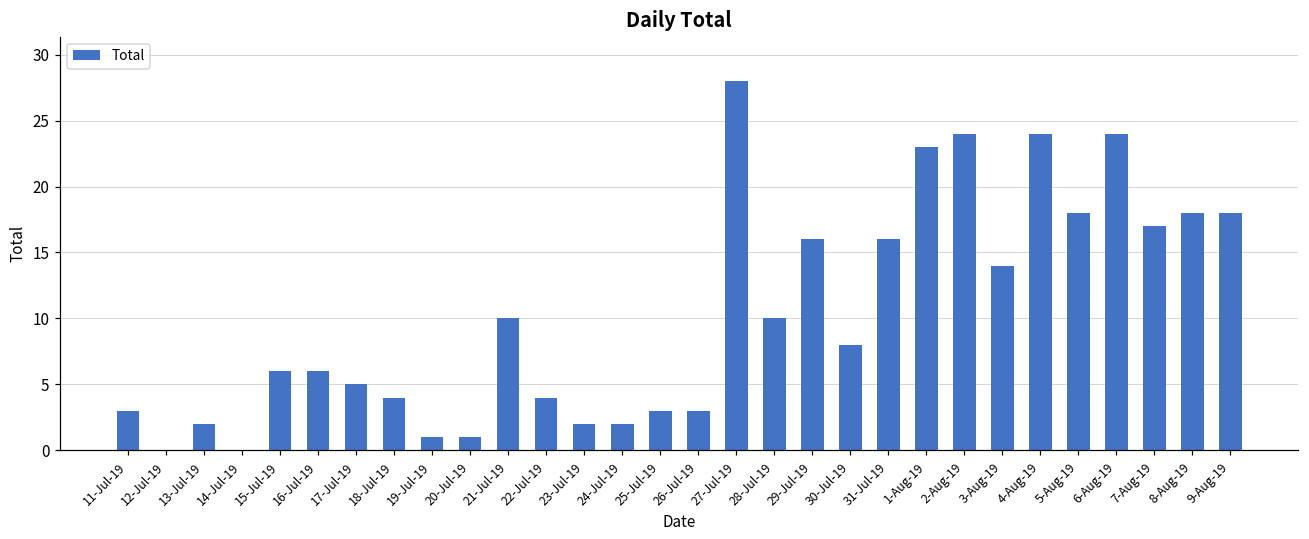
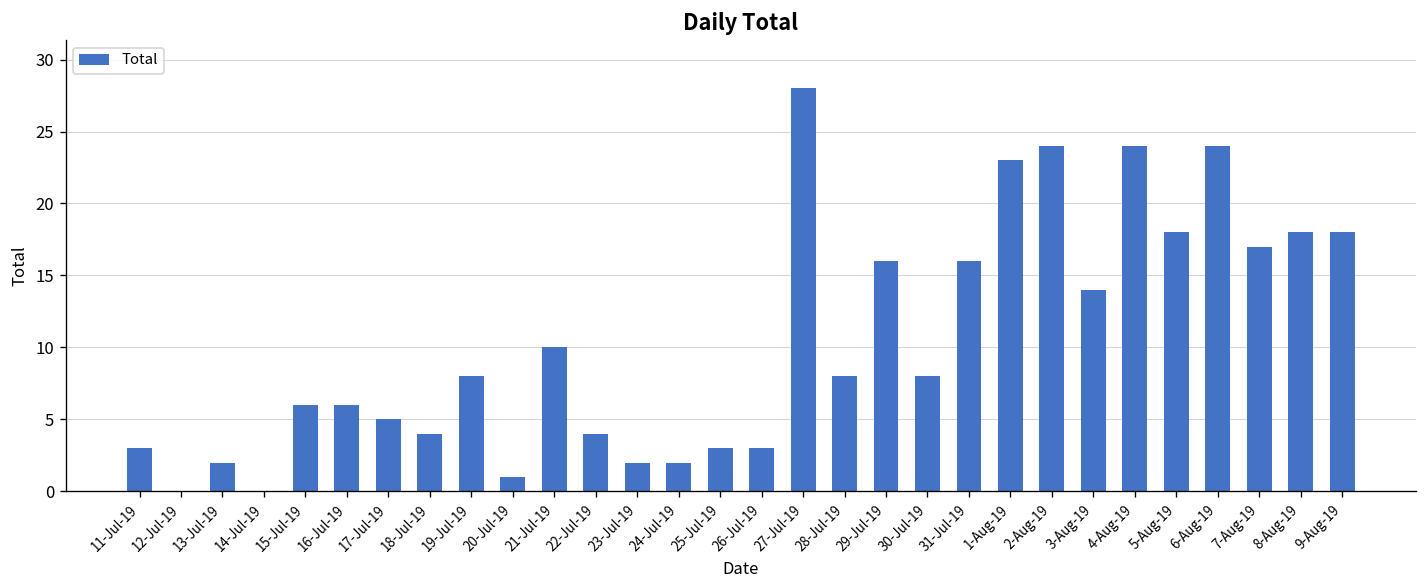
  {
    "11-Jul-19": 3,
    "12-Jul-19": 0,
    "13-Jul-19": 2,
    "14-Jul-19": 0,
    "15-Jul-19": 6,
    "16-Jul-19": 6,
    "17-Jul-19": 5,
    "18-Jul-19": 4,
-   "19-Jul-19": 1,
+   "19-Jul-19": 8,
    "20-Jul-19": 1,
    "21-Jul-19": 10,
    "22-Jul-19": 4,
    "23-Jul-19": 2,
    "24-Jul-19": 2,
    "25-Jul-19": 3,
    "26-Jul-19": 3,
    "27-Jul-19": 28,
-   "28-Jul-19": 10,
+   "28-Jul-19": 8,
    "29-Jul-19": 16,
    "30-Jul-19": 8,
    "31-Jul-19": 16,
    "1-Aug-19": 23,
    "2-Aug-19": 24,
    "3-Aug-19": 14,
    "4-Aug-19": 24,
    "5-Aug-19": 18,
    "6-Aug-19": 24,
    "7-Aug-19": 17,
    "8-Aug-19": 18,
    "9-Aug-19": 18
  }
